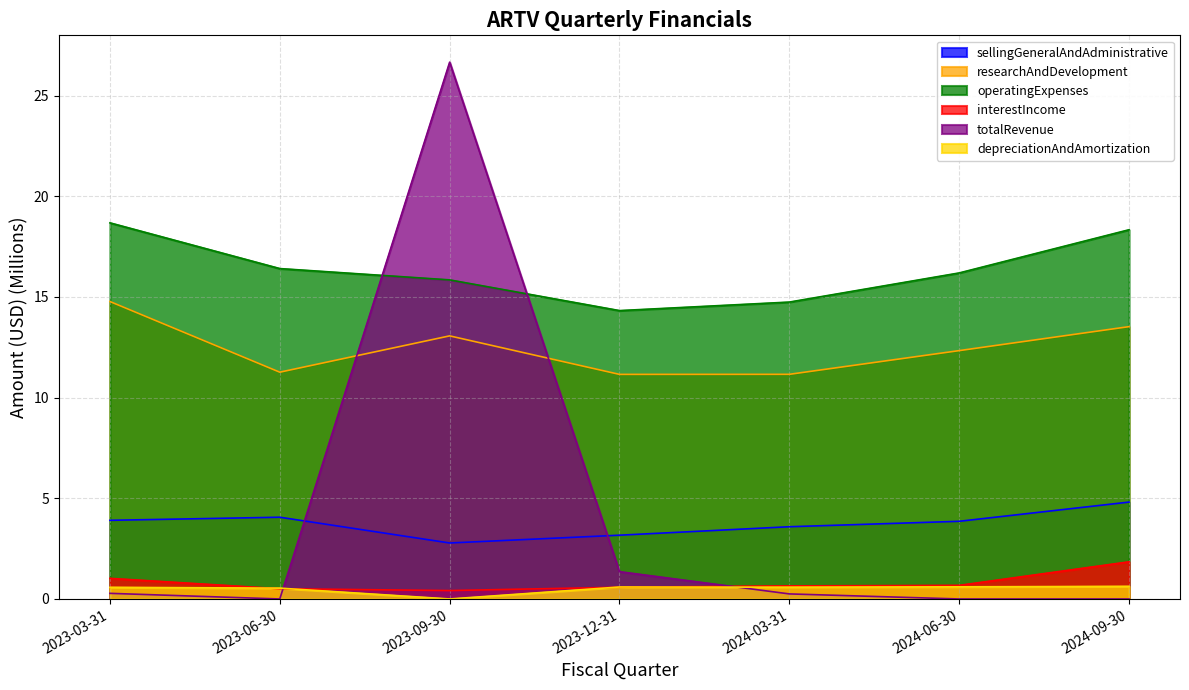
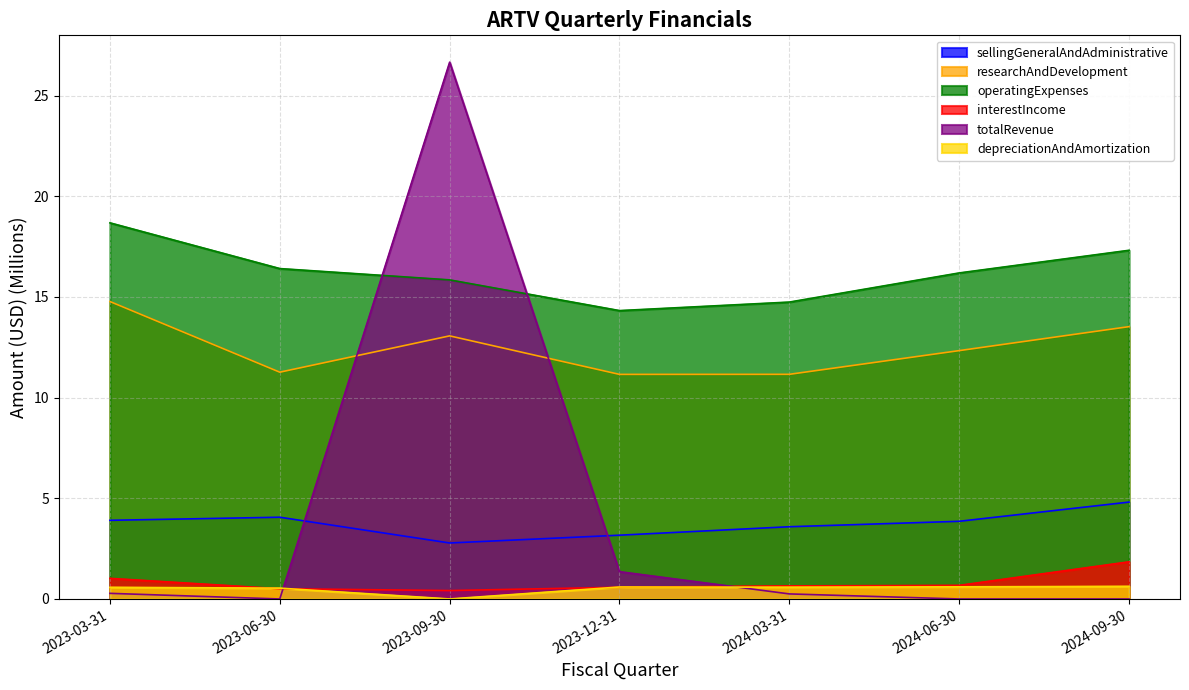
  {
    "sellingGeneralAndAdministrative": {
      "2023-03-31": 3.9,
      "2023-06-30": 4.1,
      "2023-09-30": 2.8,
      "2023-12-31": 3.2,
      "2024-03-31": 3.6,
      "2024-06-30": 3.9,
      "2024-09-30": 4.8
    },
    "operatingExpenses": {
      "2023-03-31": 18.7,
      "2023-06-30": 16.4,
      "2023-09-30": 15.8,
      "2023-12-31": 14.3,
      "2024-03-31": 14.7,
      "2024-06-30": 16.2,
-     "2024-09-30": 18.3
+     "2024-09-30": 17.3
    },
    "interestIncome": {
      "2023-03-31": 1.0,
      "2023-09-30": 0.4,
      "2024-09-30": 1.8
    },
    "totalRevenue": {
      "2023-03-31": 0.3,
      "2023-06-30": 0.0,
      "2023-09-30": 26.7,
      "2023-12-31": 1.4,
      "2024-03-31": 0.3,
      "2024-06-30": 0.0,
      "2024-09-30": 0.0
    }
  }
